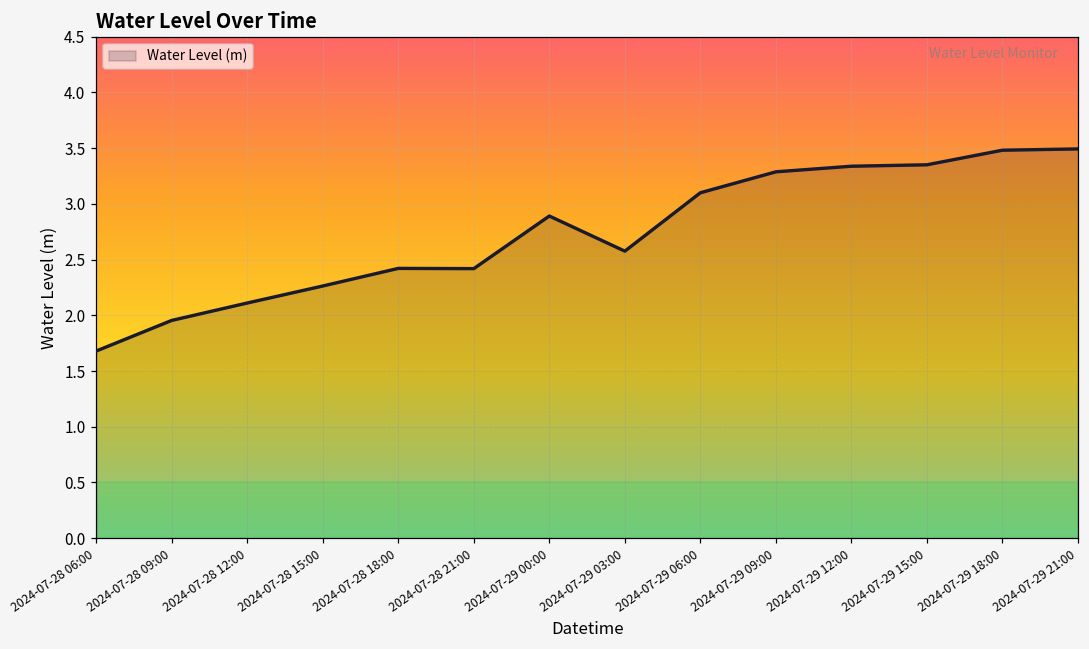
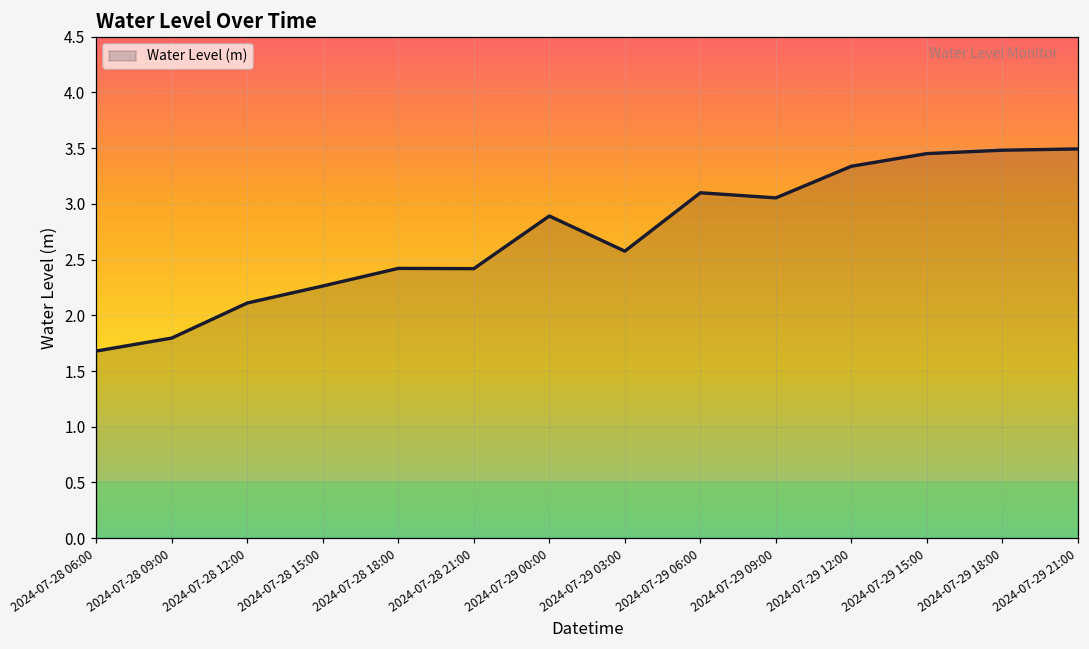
  {
    "2024-07-28 06:00": 1.68,
-   "2024-07-28 09:00": 1.95,
+   "2024-07-28 09:00": 1.80,
    "2024-07-28 12:00": 2.11,
    "2024-07-28 15:00": 2.26,
    "2024-07-28 18:00": 2.42,
    "2024-07-28 21:00": 2.42,
    "2024-07-29 00:00": 2.89,
    "2024-07-29 03:00": 2.58,
    "2024-07-29 06:00": 3.10,
-   "2024-07-29 09:00": 3.29,
+   "2024-07-29 09:00": 3.05,
    "2024-07-29 12:00": 3.34,
-   "2024-07-29 15:00": 3.35,
+   "2024-07-29 15:00": 3.45,
    "2024-07-29 18:00": 3.48,
    "2024-07-29 21:00": 3.49
  }
